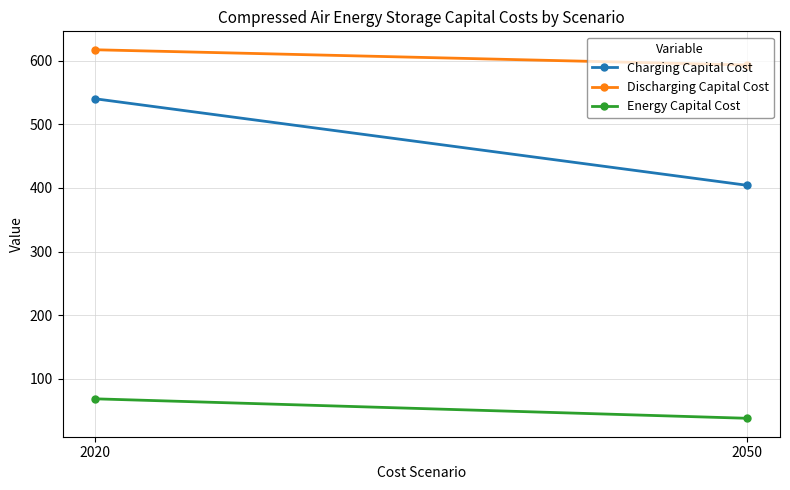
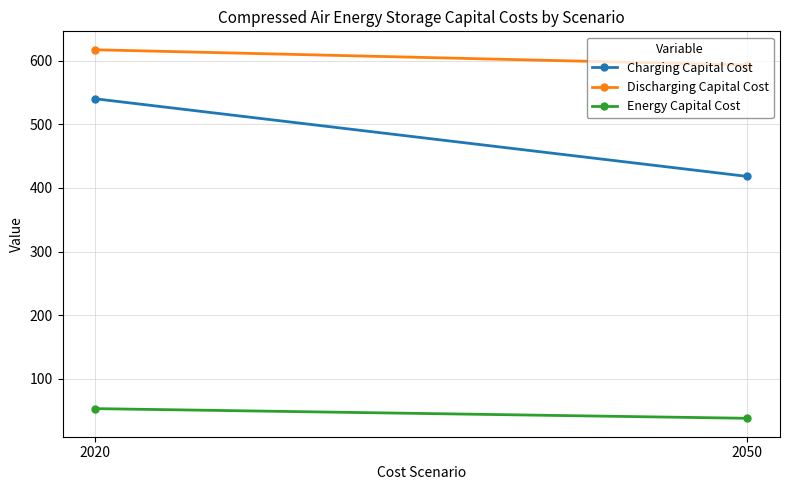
  {
    "Charging Capital Cost": {
      "2020": 540,
-     "2050": 400
+     "2050": 420
    },
    "Discharging Capital Cost": {
      "2020": 620
    },
    "Energy Capital Cost": {
-     "2020": 70,
+     "2020": 50,
      "2050": 40
    }
  }
